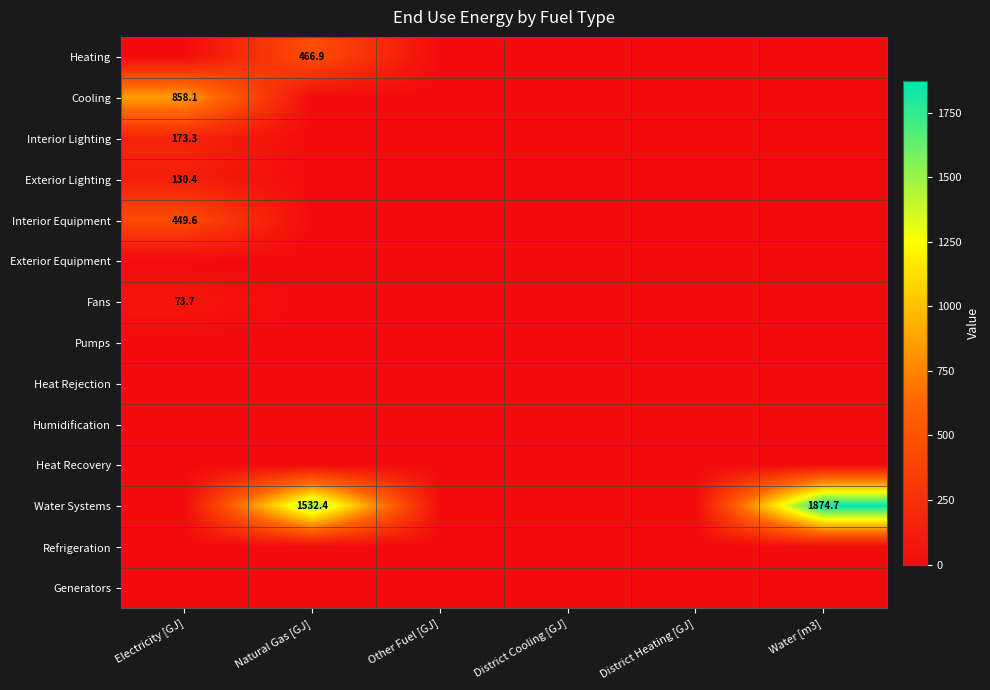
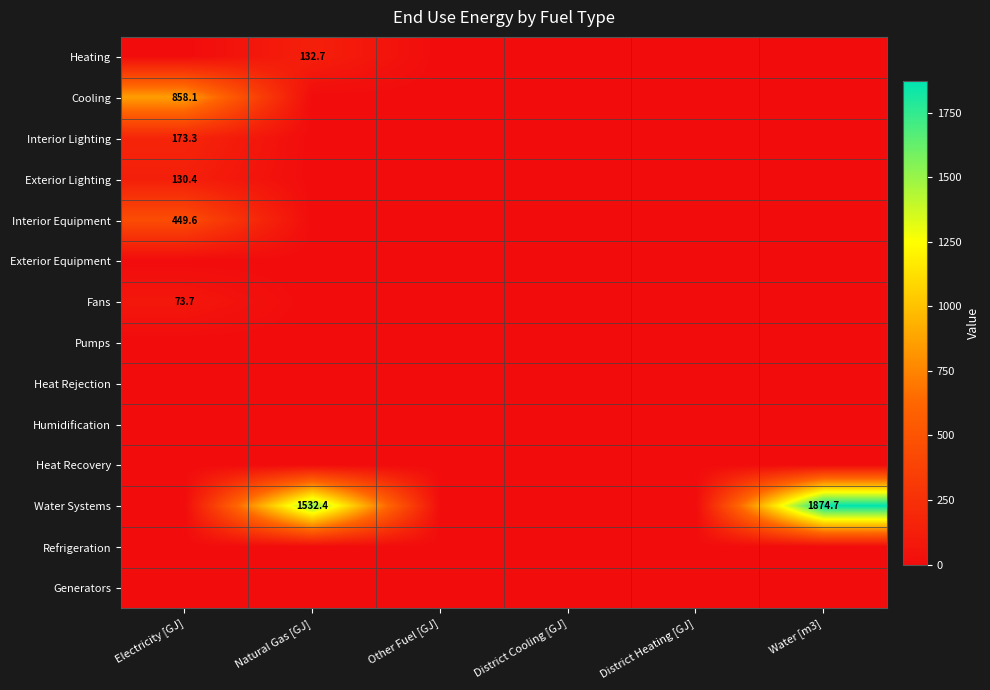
  {
    "Heating": {
-     "Natural Gas [GJ]": 466.9
+     "Natural Gas [GJ]": 132.7
    },
    "Cooling": {
      "Electricity [GJ]": 858.1
    },
    "Interior Lighting": {
      "Electricity [GJ]": 173.3
    },
    "Exterior Lighting": {
      "Electricity [GJ]": 130.4
    },
    "Interior Equipment": {
      "Electricity [GJ]": 449.6
    },
    "Fans": {
      "Electricity [GJ]": 73.7
    },
    "Water Systems": {
      "Natural Gas [GJ]": 1532.4,
      "Water [m3]": 1874.7
    }
  }
